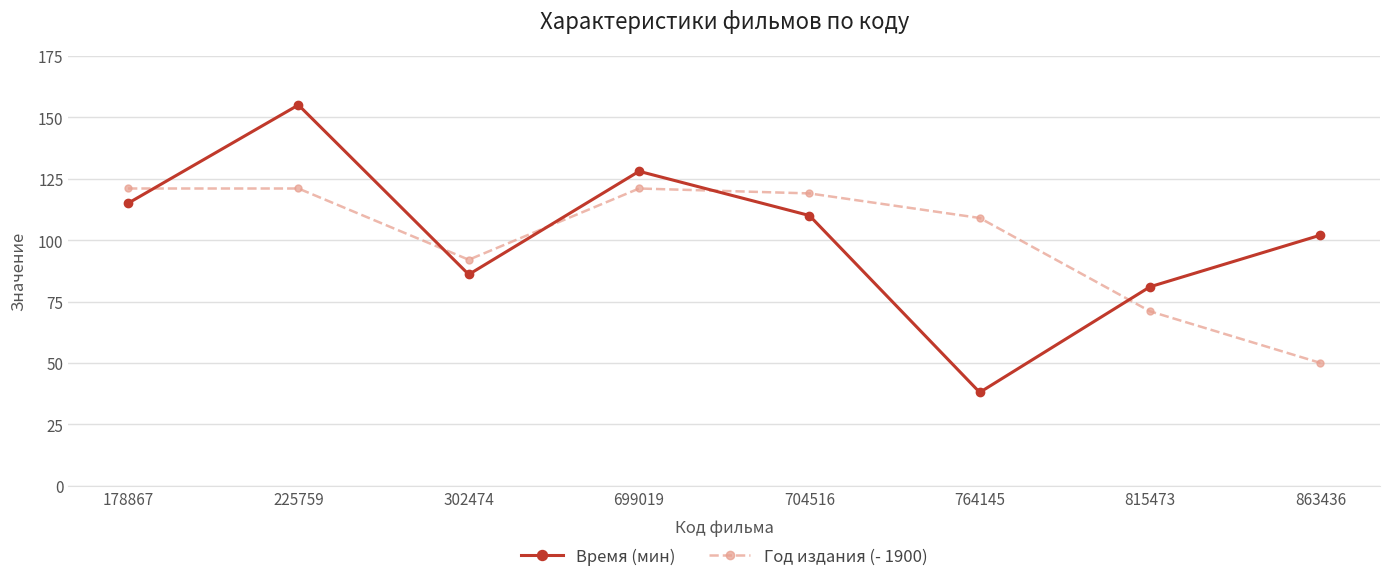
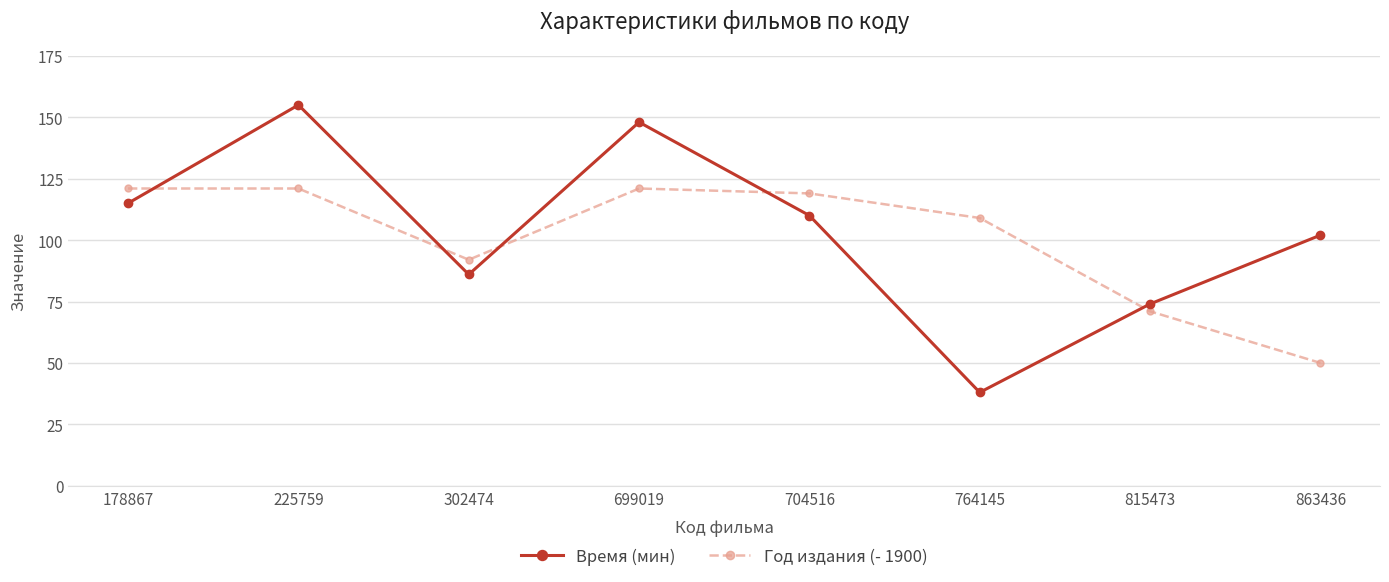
  {
    "Время (мин)": {
      "178867": 115,
      "225759": 155,
      "302474": 86,
-     "699019": 128,
+     "699019": 148,
      "704516": 110,
      "764145": 38,
-     "815473": 81,
+     "815473": 74,
      "863436": 102
    },
    "Год издания (- 1900)": {
      "178867": 121,
      "225759": 121,
      "302474": 92,
      "699019": 121,
      "704516": 119,
      "764145": 109,
      "815473": 71,
      "863436": 50
    }
  }
